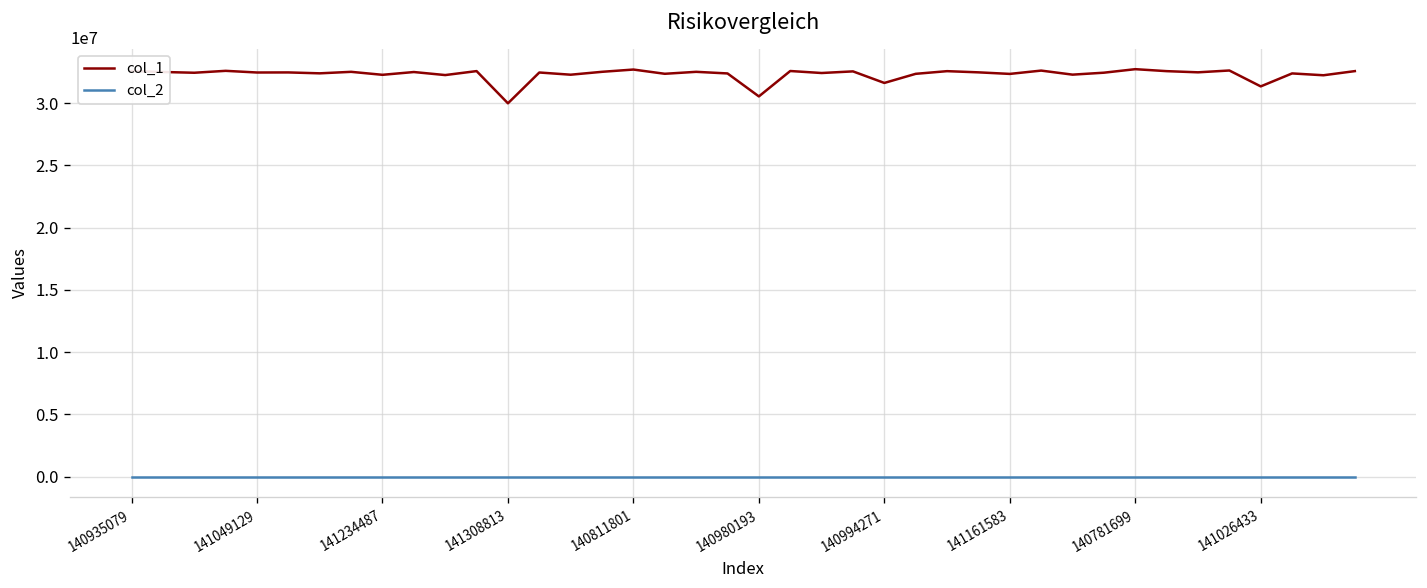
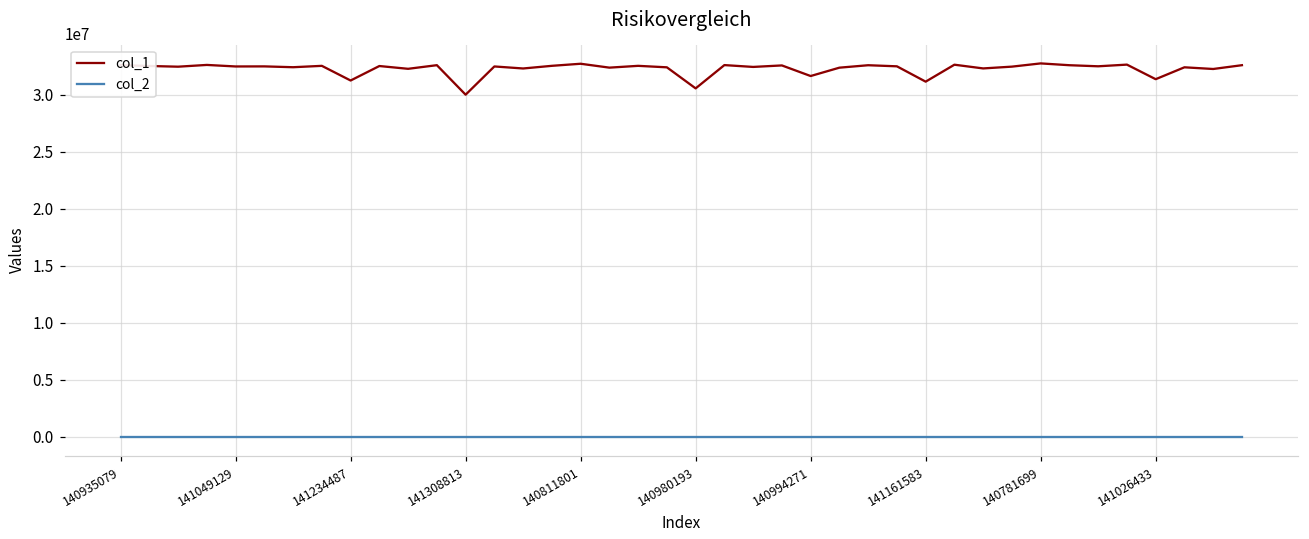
  {
    "col_1": {
      "141049129": 32500000,
-     "141234487": 32300000,
+     "141234487": 31200000,
      "141308813": 30000000,
      "140811801": 32700000,
      "140980193": 30500000,
      "140994271": 31600000,
-     "141161583": 32300000,
+     "141161583": 31100000,
      "140781699": 32700000,
      "141026433": 31300000
    },
    "col_2": {
      "140935079": 0,
      "141049129": 0,
      "141234487": 0,
      "141308813": 0,
      "140811801": 0,
      "140980193": 0,
      "140994271": 0,
      "141161583": 0,
      "140781699": 0,
      "141026433": 0
    }
  }
